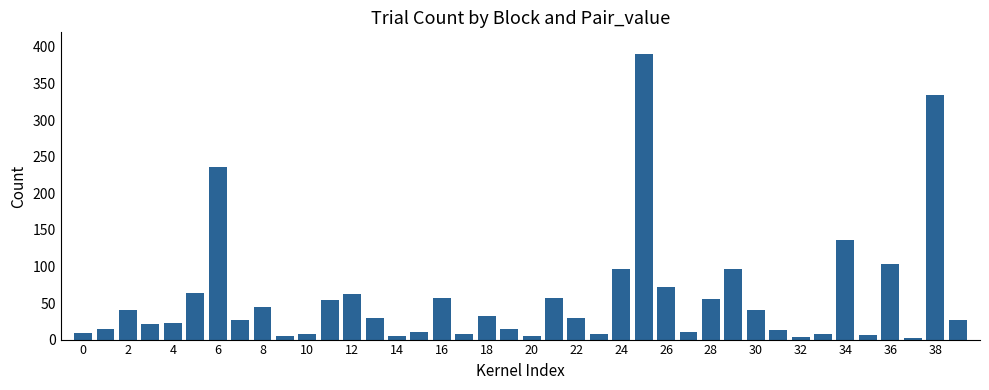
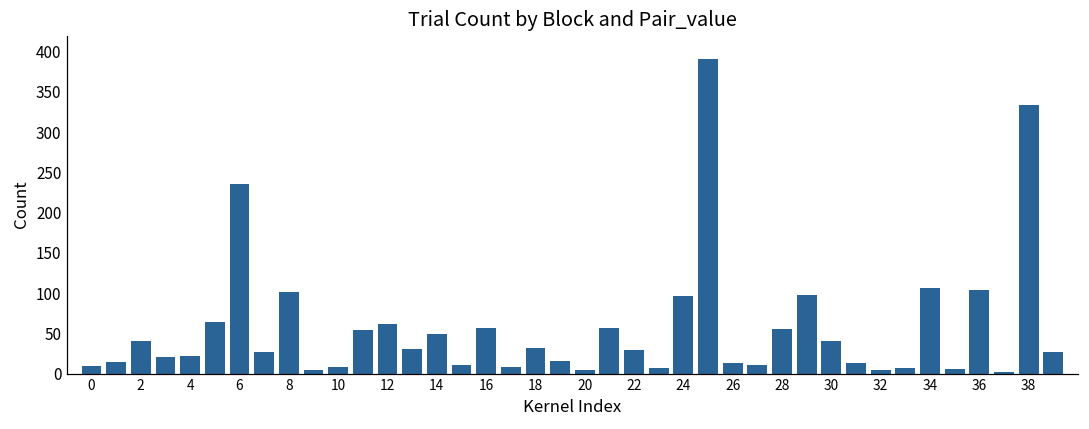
  {
    "0": 10,
    "2": 40,
    "4": 20,
    "6": 240,
-   "8": 50,
+   "8": 100,
    "10": 10,
    "12": 60,
-   "14": 10,
+   "14": 50,
    "16": 60,
    "18": 30,
    "20": 10,
    "22": 30,
    "24": 100,
-   "26": 70,
+   "26": 10,
    "28": 60,
    "30": 40,
    "32": 0,
-   "34": 140,
+   "34": 110,
    "36": 100,
    "38": 330
  }
